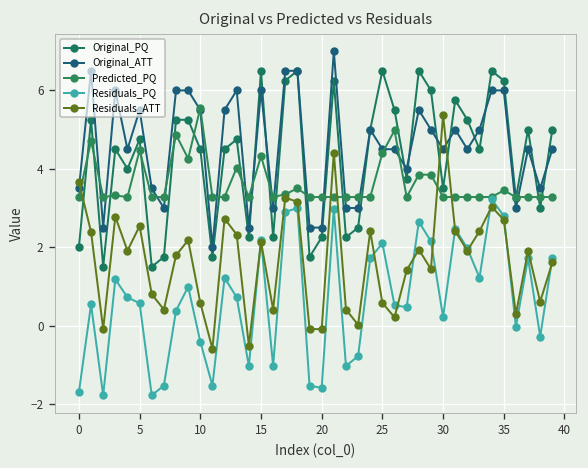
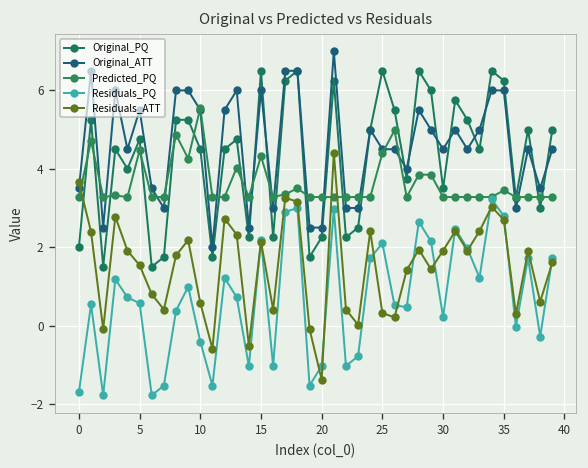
  {
    "Residuals_PQ": {
      "0": -1.7,
      "5": 0.6,
      "10": -0.4,
-     "20": -1.6,
+     "20": -1.0,
      "25": 2.1,
      "30": 0.2,
      "35": 2.8
    },
    "Residuals_ATT": {
      "0": 3.7,
-     "5": 2.5,
+     "5": 1.5,
      "10": 0.6,
-     "20": -0.1,
-     "25": 0.6,
-     "30": 5.4,
+     "20": -1.4,
+     "25": 0.3,
+     "30": 1.9,
      "35": 2.7
    }
  }
